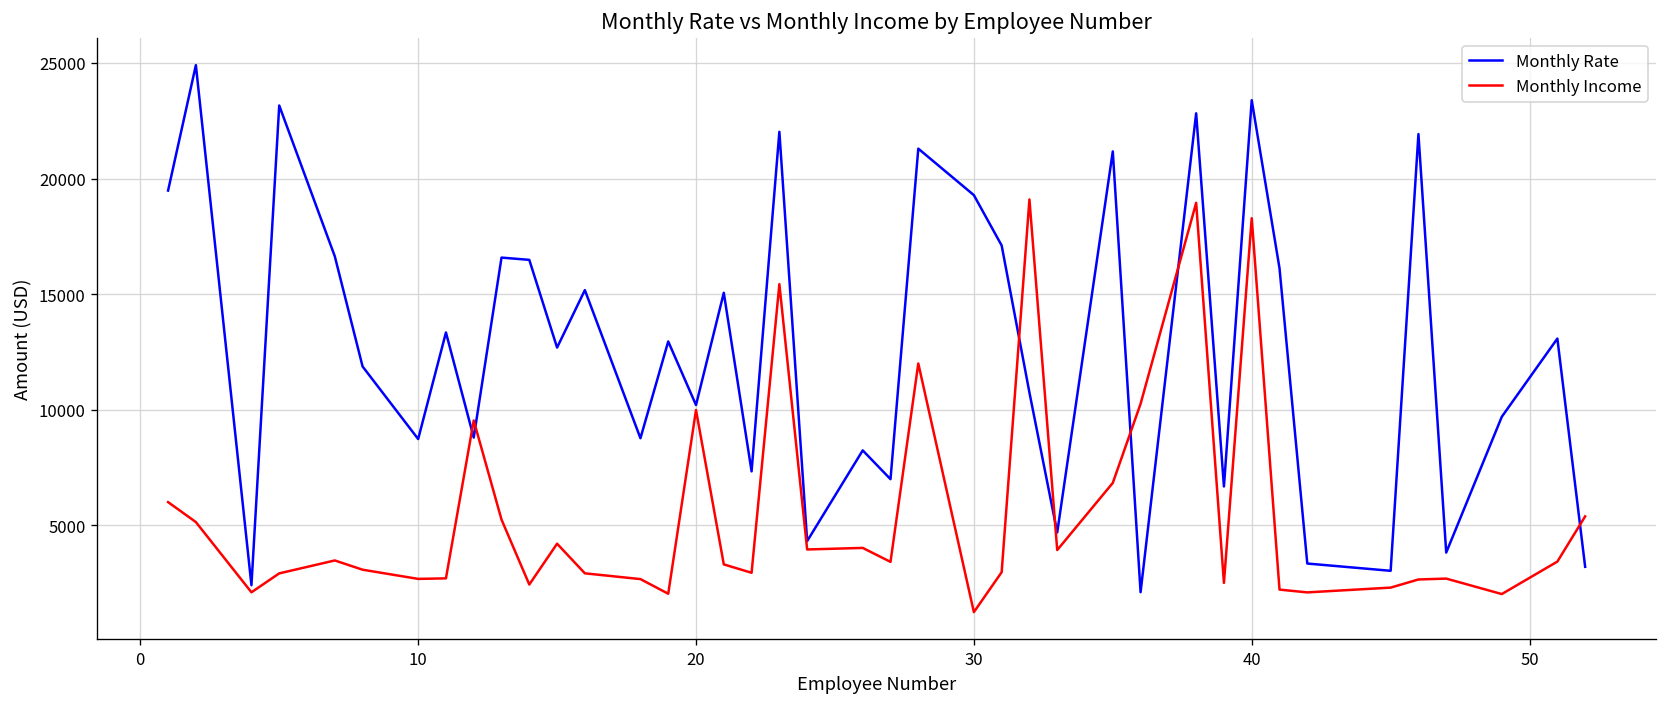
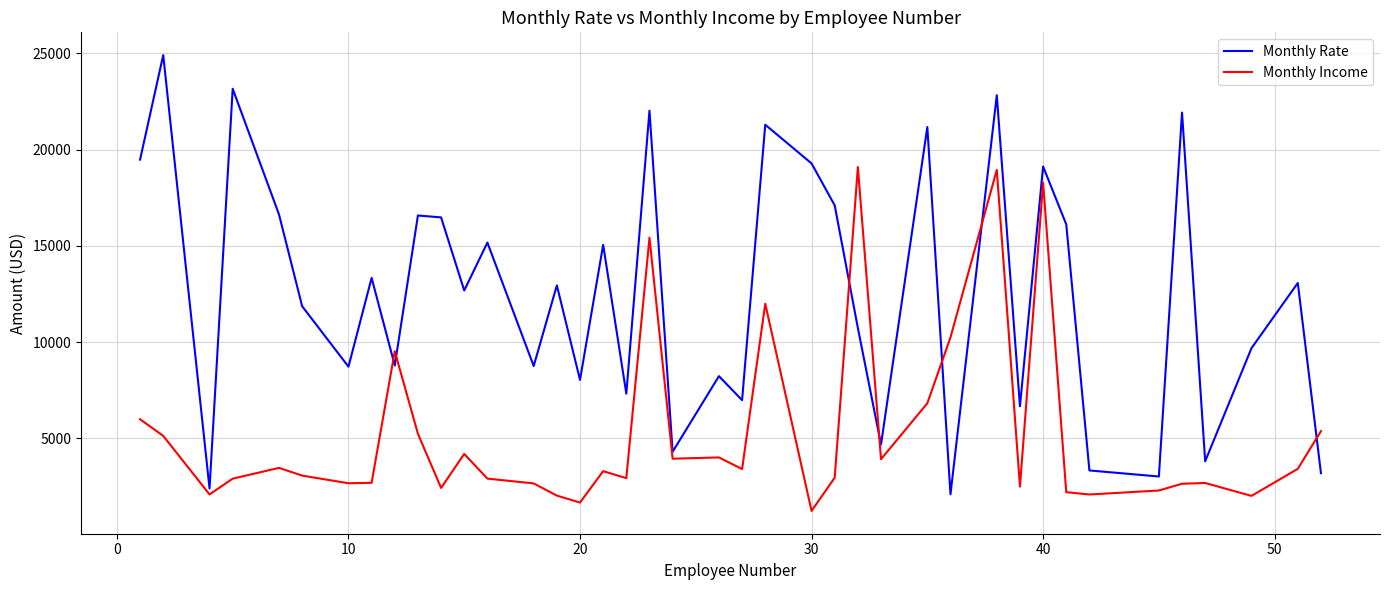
  {
    "Monthly Rate": {
      "10": 8700,
-     "20": 10200,
+     "20": 8000,
      "30": 19300,
-     "40": 23400
+     "40": 19100
    },
    "Monthly Income": {
      "10": 2700,
-     "20": 10000,
+     "20": 1700,
      "30": 1200,
      "40": 18300
    }
  }
